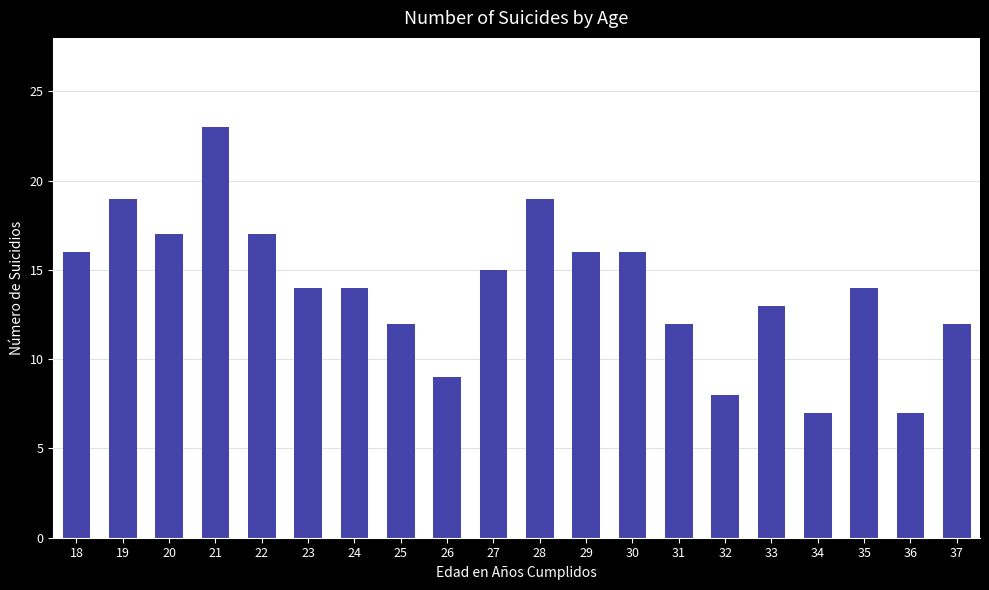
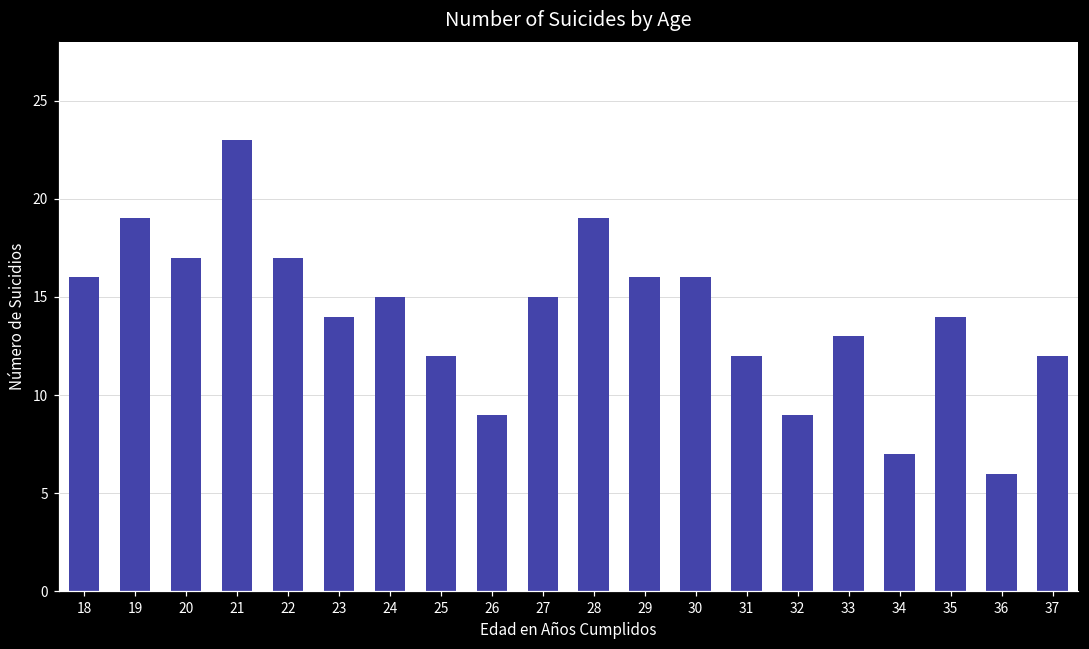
  {
    "18": 16,
    "19": 19,
    "20": 17,
    "21": 23,
    "22": 17,
    "23": 14,
-   "24": 14,
+   "24": 15,
    "25": 12,
    "26": 9,
    "27": 15,
    "28": 19,
    "29": 16,
    "30": 16,
    "31": 12,
-   "32": 8,
+   "32": 9,
    "33": 13,
    "34": 7,
    "35": 14,
-   "36": 7,
+   "36": 6,
    "37": 12
  }
